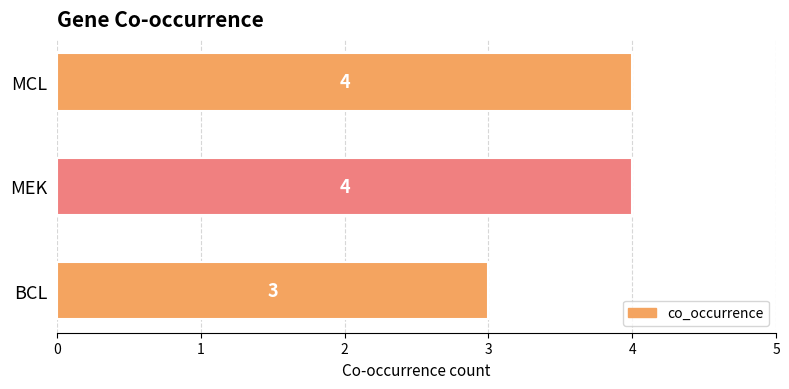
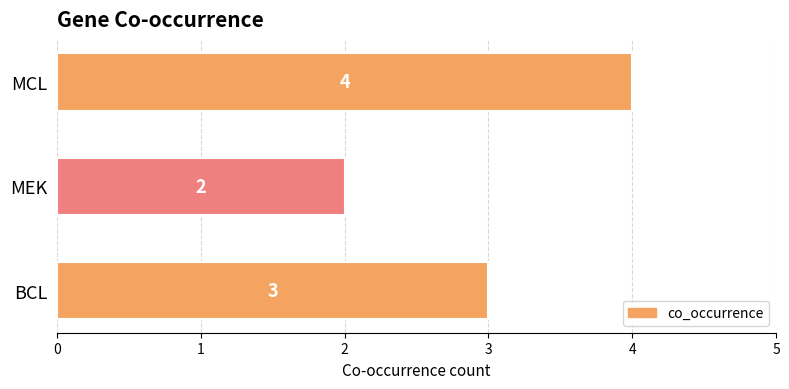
  {
    "MCL": 4,
-   "MEK": 4,
+   "MEK": 2,
    "BCL": 3
  }
